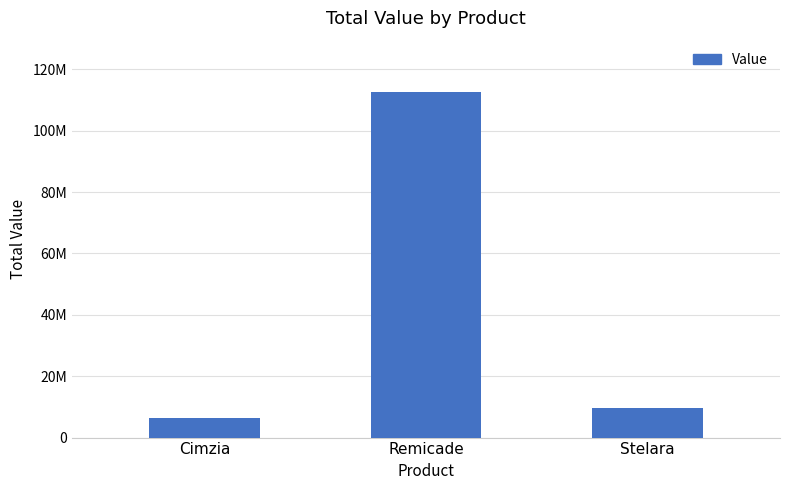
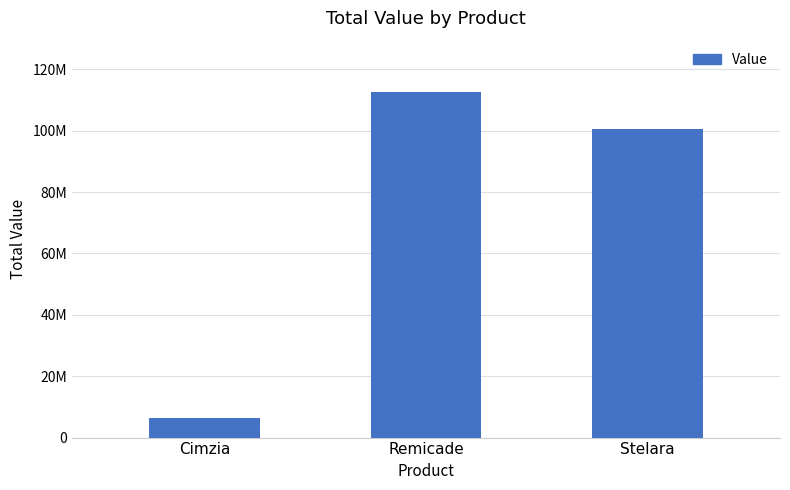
  {
    "Cimzia": 6000000,
    "Remicade": 112000000,
-   "Stelara": 10000000
+   "Stelara": 101000000
  }
